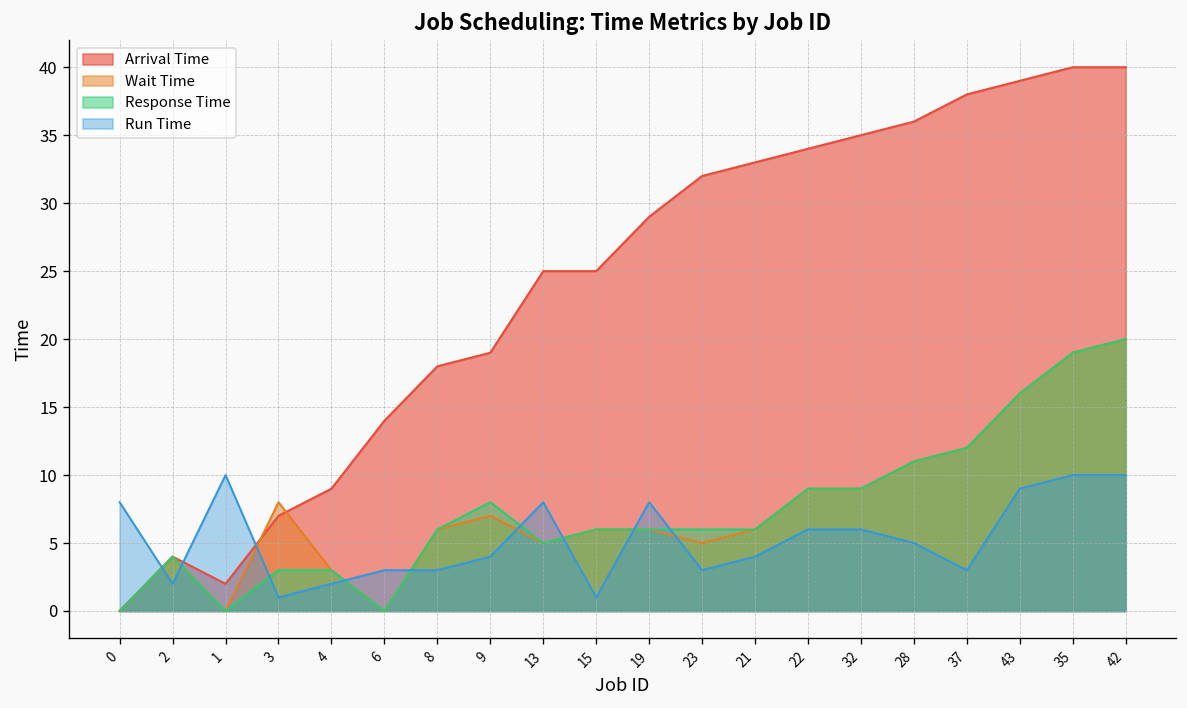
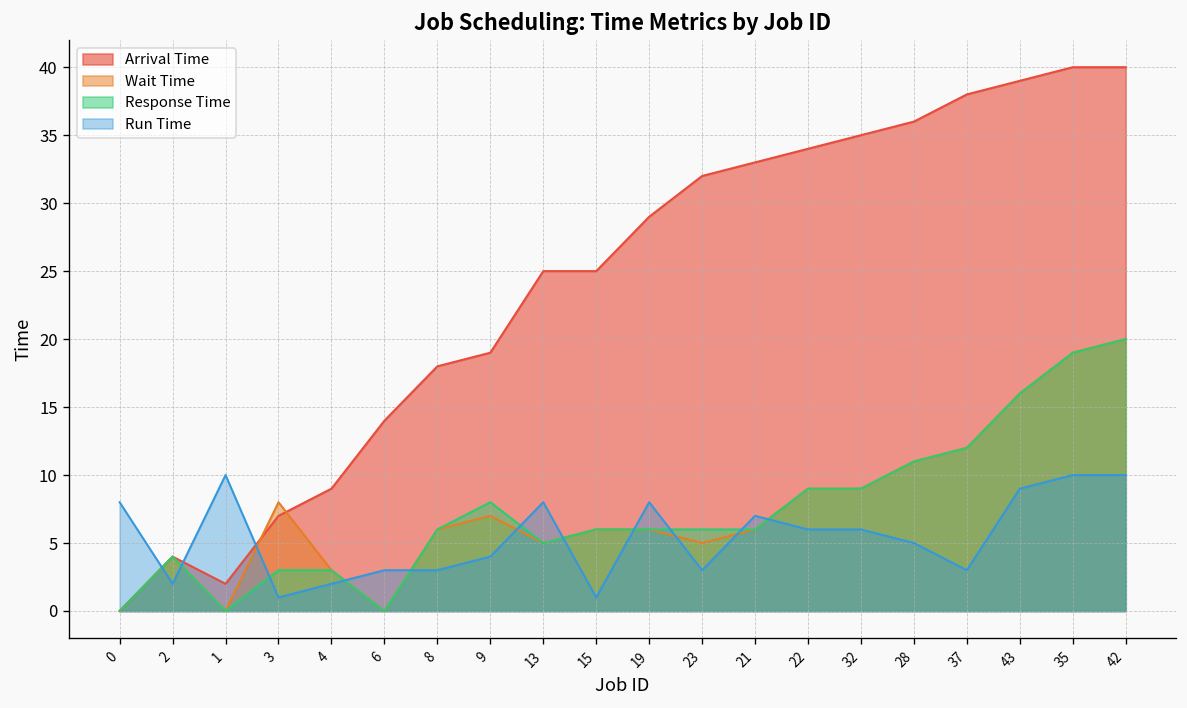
  {
    "Response Time": {
      "3": 3,
      "9": 8,
      "23": 6
    },
    "Run Time": {
      "0": 8,
      "2": 2,
      "1": 10,
      "3": 1,
      "4": 2,
      "6": 3,
      "8": 3,
      "9": 4,
      "13": 8,
      "15": 1,
      "19": 8,
      "23": 3,
-     "21": 4,
+     "21": 7,
      "22": 6,
      "32": 6,
      "28": 5,
      "37": 3,
      "43": 9,
      "35": 10,
      "42": 10
    }
  }
